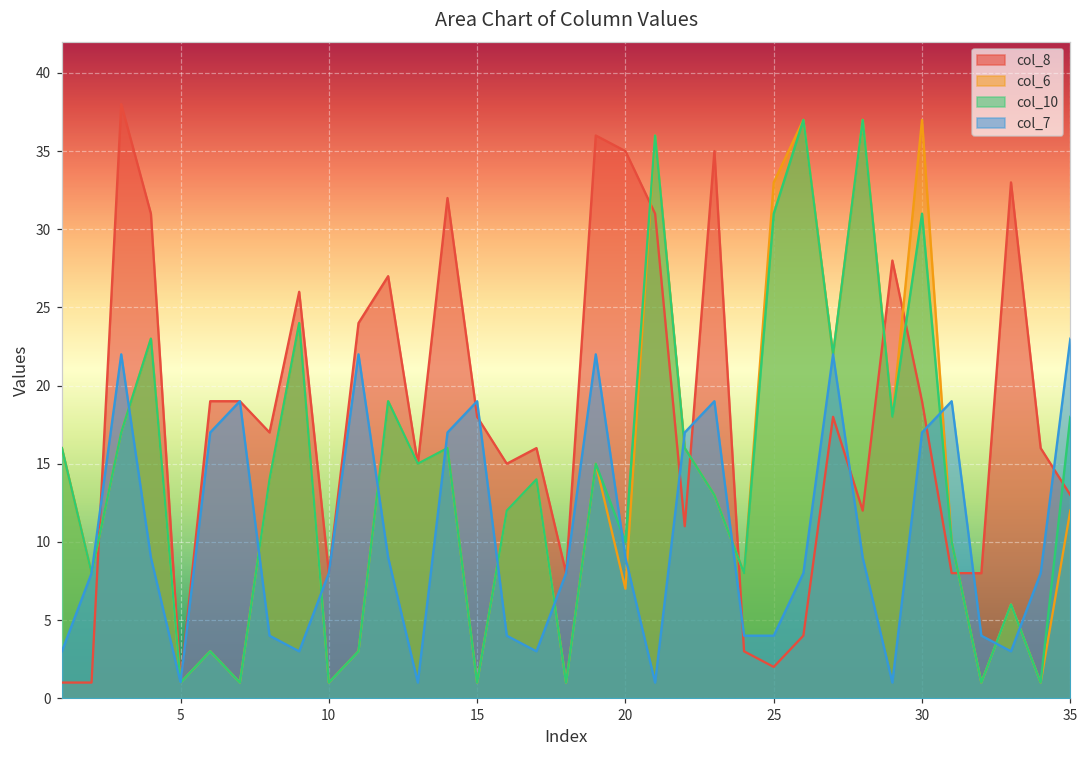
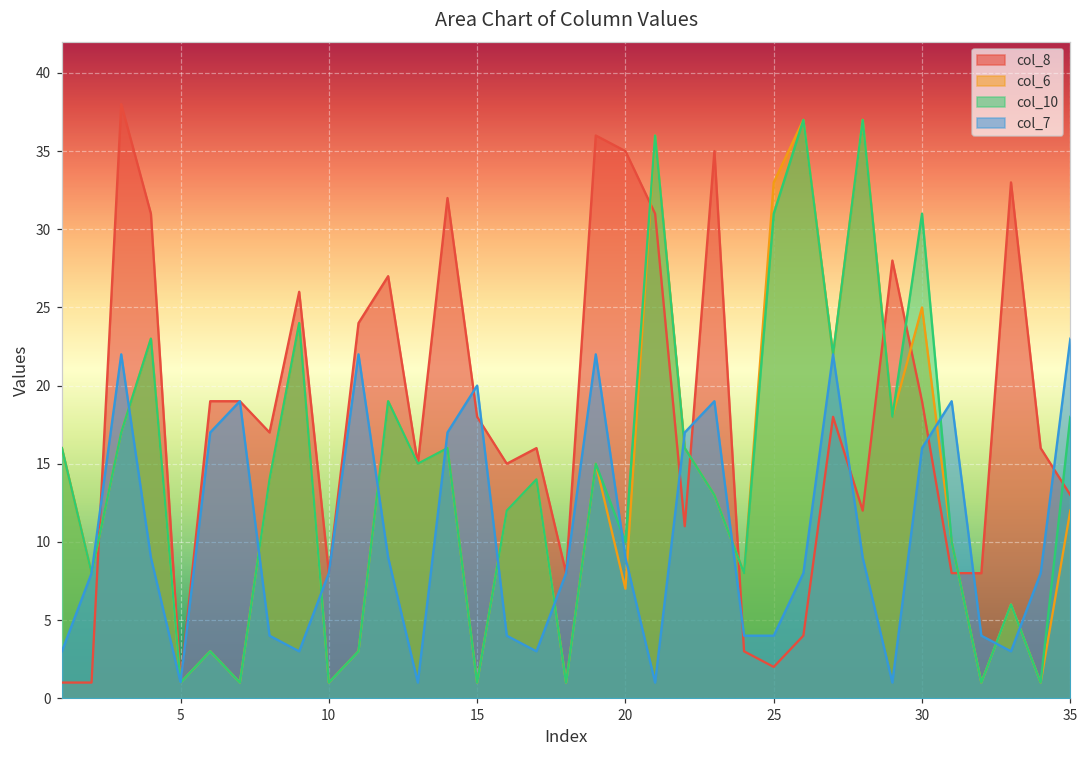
  {
    "col_8": {
      "15": 18,
      "20": 35,
      "25": 2,
      "30": 19,
      "35": 13
    },
    "col_6": {
      "20": 7,
      "25": 33,
-     "30": 37,
+     "30": 25,
      "35": 12
    },
    "col_10": {
      "20": 10,
      "25": 31,
      "30": 31,
      "35": 18
    },
    "col_7": {
-     "15": 19,
+     "15": 20,
      "20": 9,
      "25": 4,
-     "30": 17,
+     "30": 16,
      "35": 23
    }
  }
